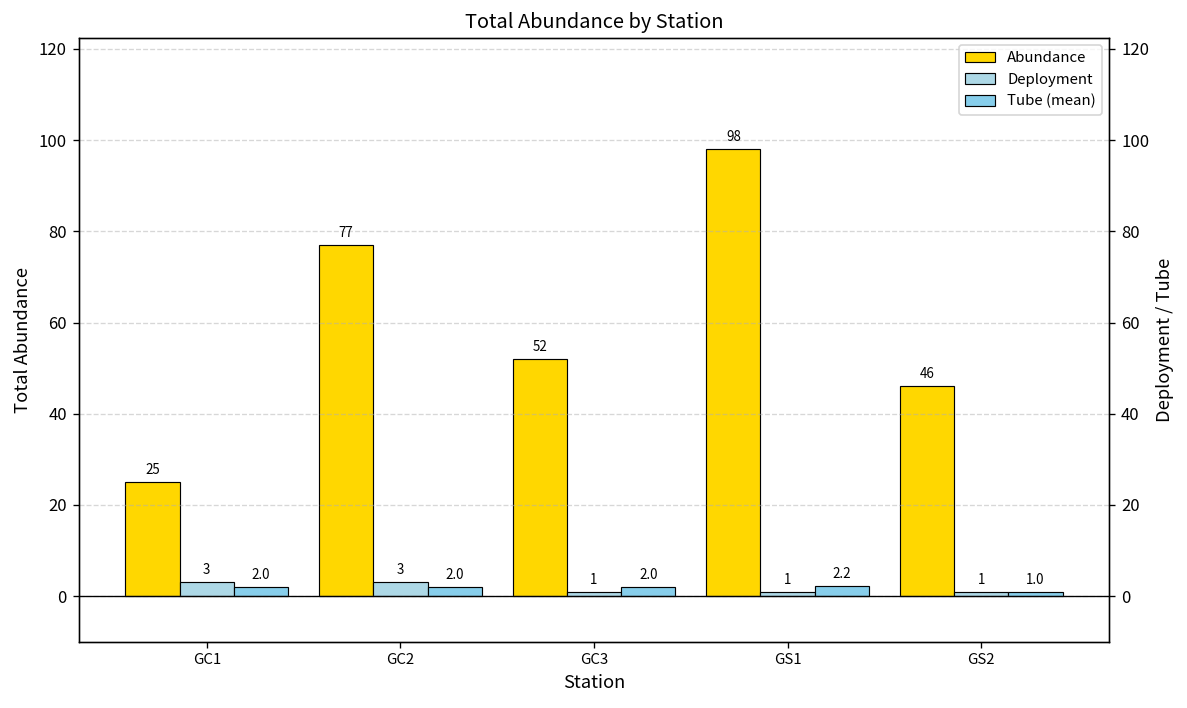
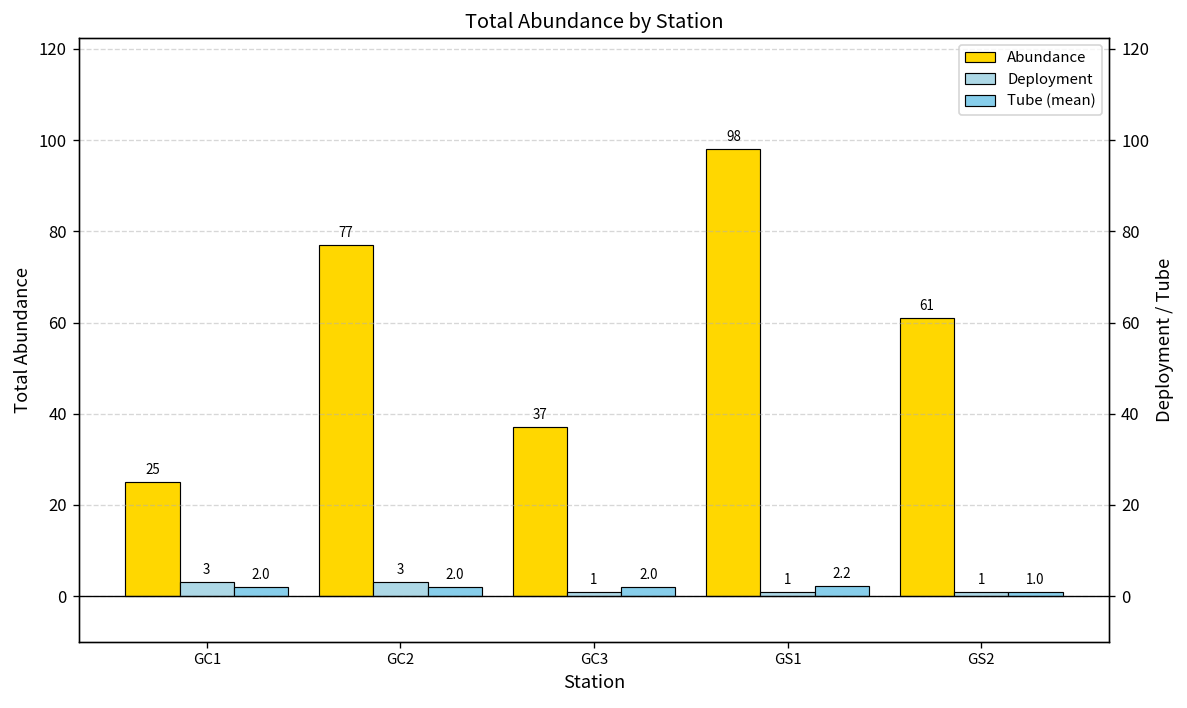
  {
    "Abundance": {
      "GC1": 25,
      "GC2": 77,
-     "GC3": 52,
+     "GC3": 37,
      "GS1": 98,
-     "GS2": 46
+     "GS2": 61
    }
  }
